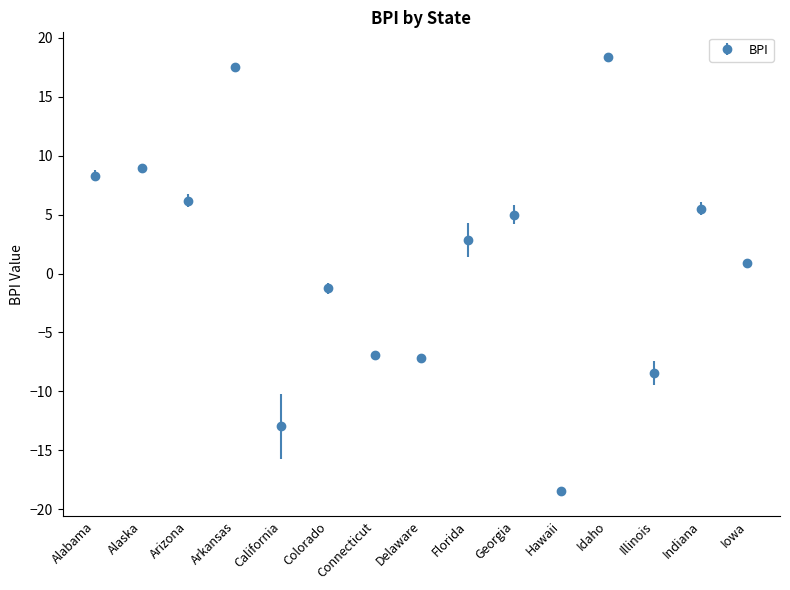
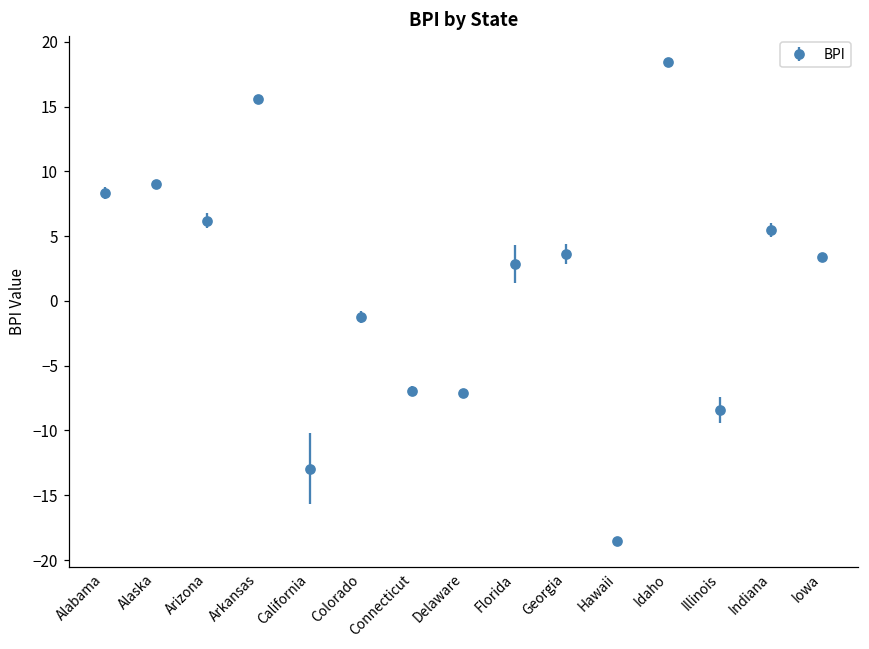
  {
    "Alabama": 8.3,
    "Alaska": 9.0,
    "Arizona": 6.2,
-   "Arkansas": 17.5,
+   "Arkansas": 15.6,
    "California": -13.0,
    "Colorado": -1.3,
    "Connecticut": -7.0,
    "Delaware": -7.1,
    "Florida": 2.8,
-   "Georgia": 5.0,
+   "Georgia": 3.6,
    "Hawaii": -18.5,
    "Idaho": 18.4,
    "Illinois": -8.5,
    "Indiana": 5.5,
-   "Iowa": 0.9
+   "Iowa": 3.4
  }
